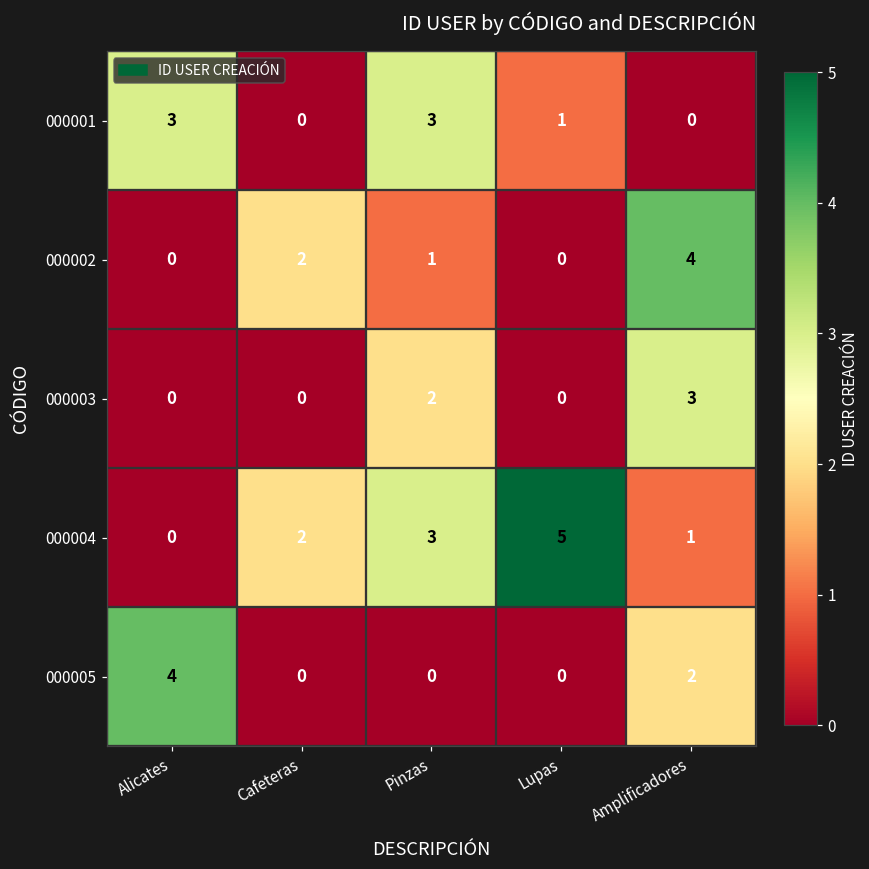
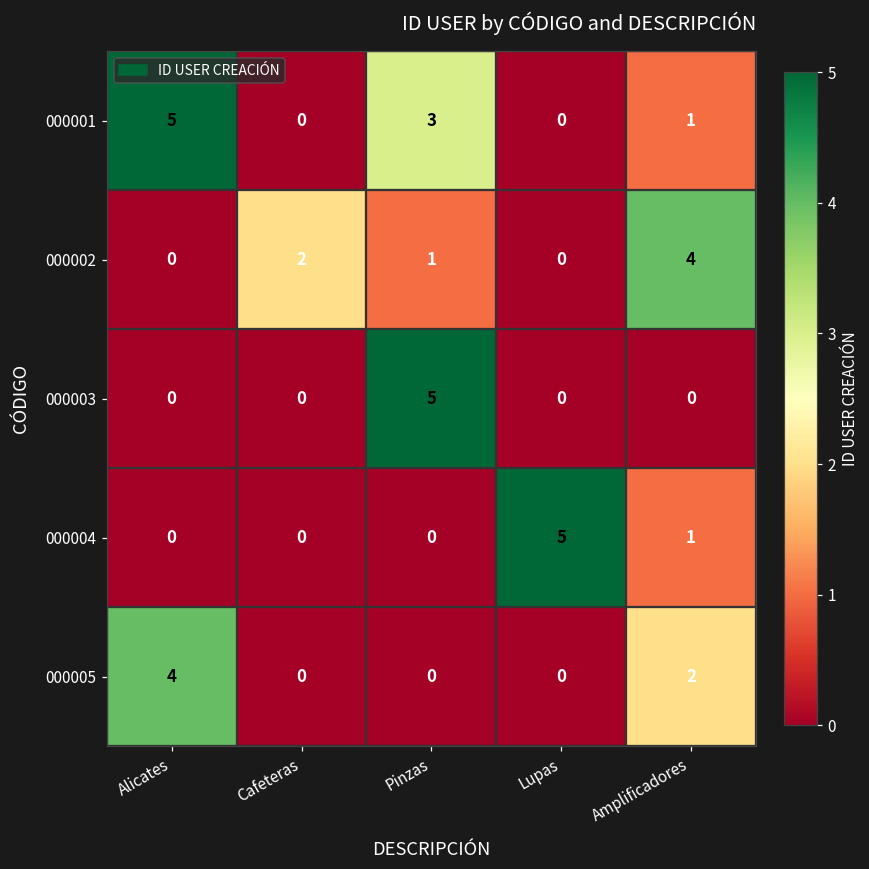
  {
    "000001": {
-     "Alicates": 3,
+     "Alicates": 5,
      "Cafeteras": 0,
      "Pinzas": 3,
-     "Lupas": 1,
-     "Amplificadores": 0
+     "Lupas": 0,
+     "Amplificadores": 1
    },
    "000002": {
      "Alicates": 0,
      "Cafeteras": 2,
      "Pinzas": 1,
      "Lupas": 0,
      "Amplificadores": 4
    },
    "000003": {
      "Alicates": 0,
      "Cafeteras": 0,
-     "Pinzas": 2,
+     "Pinzas": 5,
      "Lupas": 0,
-     "Amplificadores": 3
+     "Amplificadores": 0
    },
    "000004": {
      "Alicates": 0,
-     "Cafeteras": 2,
-     "Pinzas": 3,
+     "Cafeteras": 0,
+     "Pinzas": 0,
      "Lupas": 5,
      "Amplificadores": 1
    },
    "000005": {
      "Alicates": 4,
      "Cafeteras": 0,
      "Pinzas": 0,
      "Lupas": 0,
      "Amplificadores": 2
    }
  }
